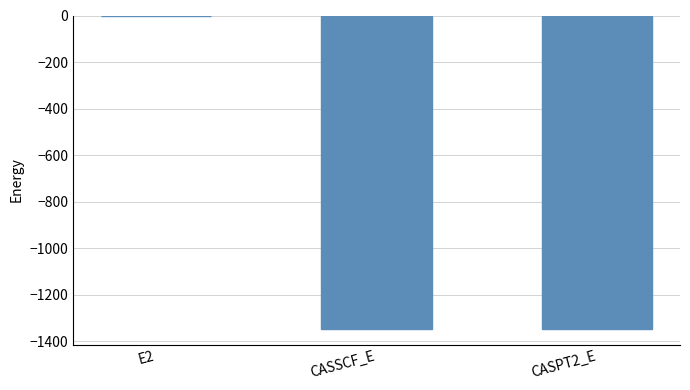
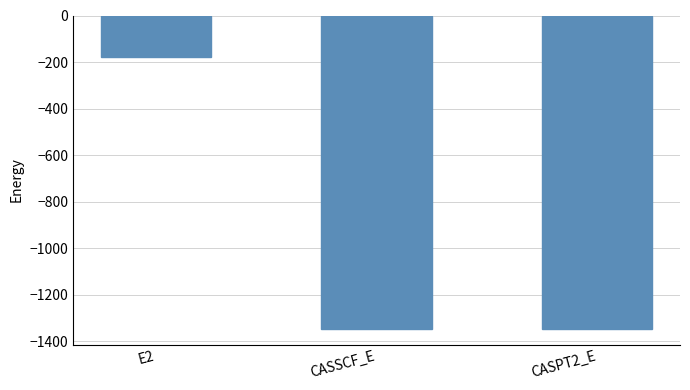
  {
-   "E2": 0,
+   "E2": -180,
    "CASSCF_E": -1350,
    "CASPT2_E": -1350
  }
